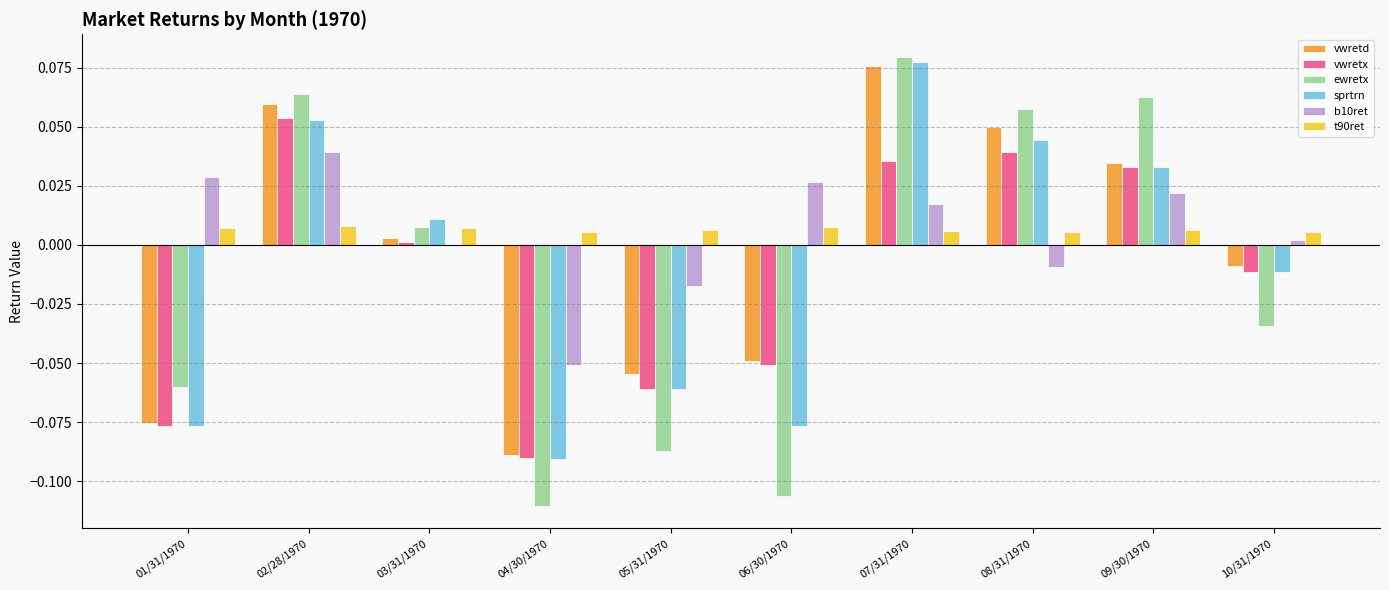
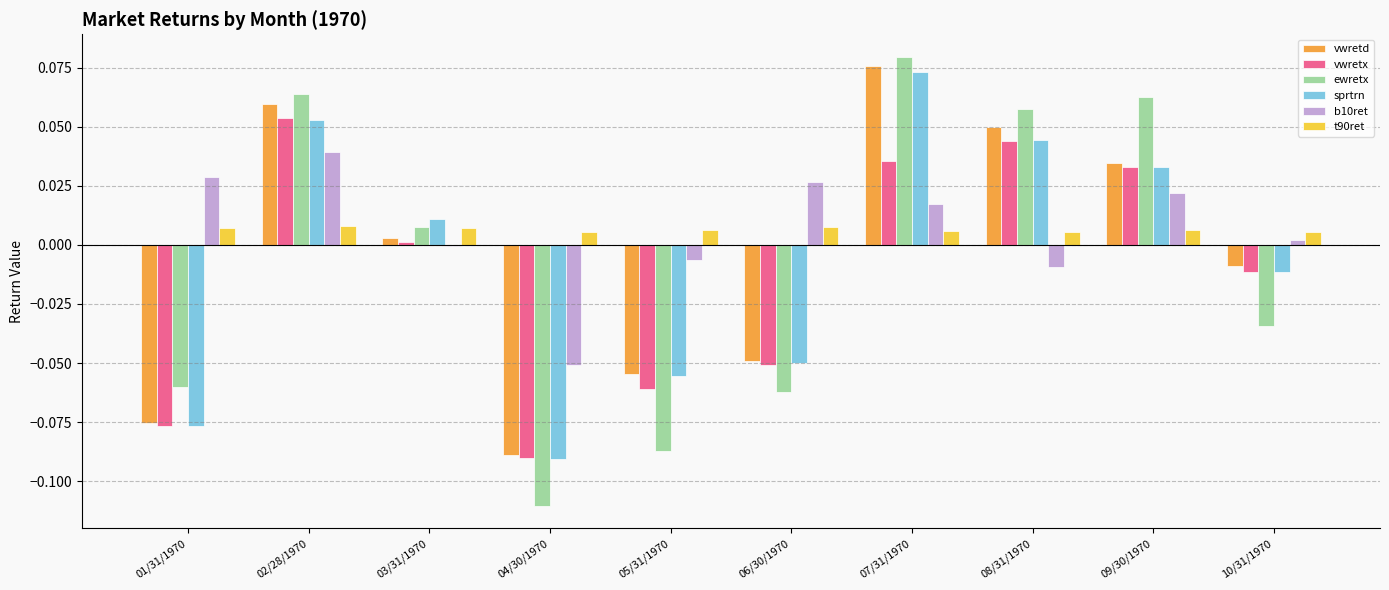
  {
    "vwretx": {
      "01/31/1970": -0.077,
      "02/28/1970": 0.054,
      "03/31/1970": 0.001,
      "04/30/1970": -0.090,
      "05/31/1970": -0.061,
      "06/30/1970": -0.051,
      "07/31/1970": 0.036,
-     "08/31/1970": 0.039,
+     "08/31/1970": 0.044,
      "09/30/1970": 0.033,
      "10/31/1970": -0.012
    },
    "ewretx": {
      "01/31/1970": -0.060,
      "02/28/1970": 0.064,
      "03/31/1970": 0.008,
      "04/30/1970": -0.110,
      "05/31/1970": -0.087,
-     "06/30/1970": -0.106,
+     "06/30/1970": -0.062,
      "07/31/1970": 0.080,
      "08/31/1970": 0.058,
      "09/30/1970": 0.062,
      "10/31/1970": -0.034
    },
    "sprtrn": {
      "01/31/1970": -0.076,
      "02/28/1970": 0.053,
      "03/31/1970": 0.011,
      "04/30/1970": -0.090,
-     "05/31/1970": -0.061,
-     "06/30/1970": -0.077,
-     "07/31/1970": 0.077,
+     "05/31/1970": -0.056,
+     "06/30/1970": -0.050,
+     "07/31/1970": 0.073,
      "08/31/1970": 0.044,
      "09/30/1970": 0.033,
      "10/31/1970": -0.011
    },
    "b10ret": {
      "01/31/1970": 0.029,
      "02/28/1970": 0.040,
      "04/30/1970": -0.051,
-     "05/31/1970": -0.017,
+     "05/31/1970": -0.007,
      "06/30/1970": 0.026,
      "07/31/1970": 0.017,
      "08/31/1970": -0.010,
      "09/30/1970": 0.022,
      "10/31/1970": 0.002
    }
  }
